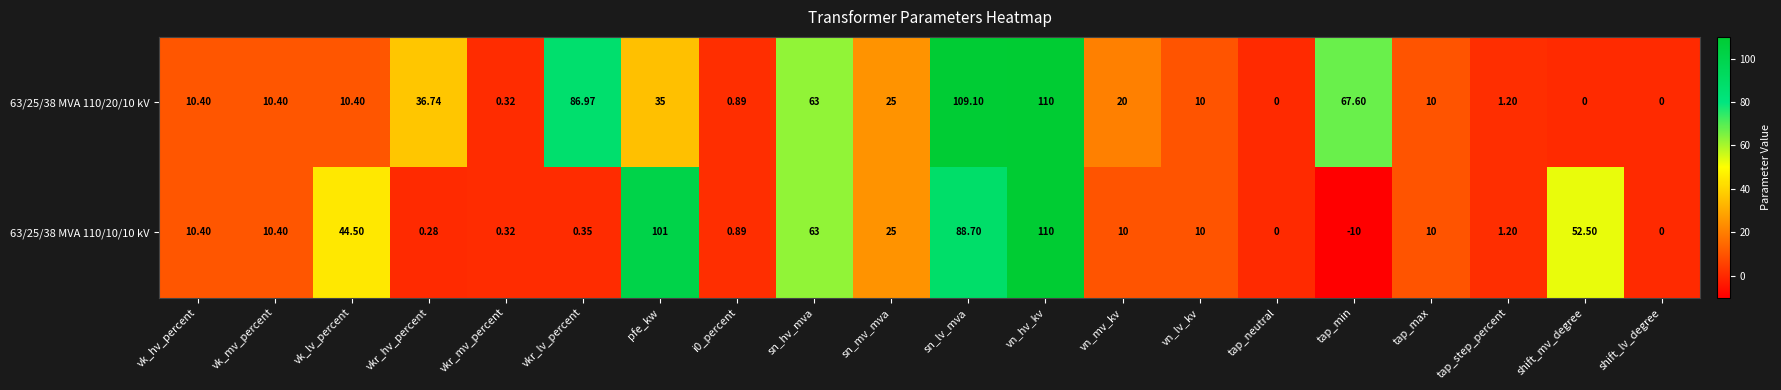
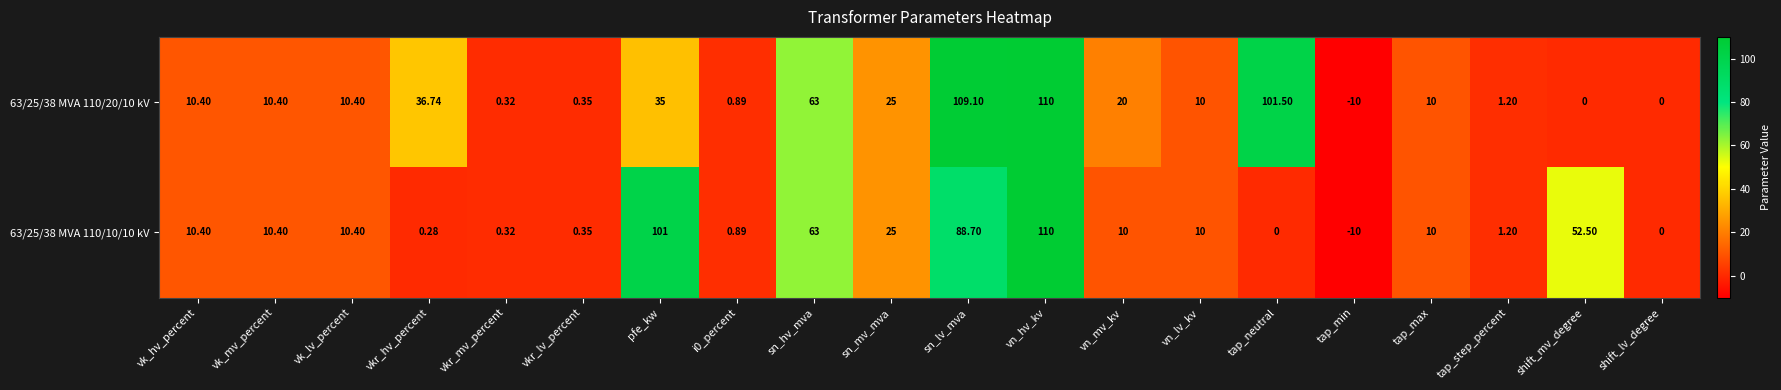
  {
    "63/25/38 MVA 110/20/10 kV": {
      "vk_hv_percent": 10.40,
      "vk_mv_percent": 10.40,
      "vk_lv_percent": 10.40,
      "vkr_hv_percent": 36.74,
      "vkr_mv_percent": 0.32,
-     "vkr_lv_percent": 86.97,
+     "vkr_lv_percent": 0.35,
      "pfe_kw": 35,
      "i0_percent": 0.89,
      "sn_hv_mva": 63,
      "sn_mv_mva": 25,
      "sn_lv_mva": 109.10,
      "vn_hv_kv": 110,
      "vn_mv_kv": 20,
      "vn_lv_kv": 10,
-     "tap_neutral": 0,
-     "tap_min": 67.60,
+     "tap_neutral": 101.50,
+     "tap_min": -10,
      "tap_max": 10,
      "tap_step_percent": 1.20,
      "shift_mv_degree": 0,
      "shift_lv_degree": 0
    },
    "63/25/38 MVA 110/10/10 kV": {
      "vk_hv_percent": 10.40,
      "vk_mv_percent": 10.40,
-     "vk_lv_percent": 44.50,
+     "vk_lv_percent": 10.40,
      "vkr_hv_percent": 0.28,
      "vkr_mv_percent": 0.32,
      "vkr_lv_percent": 0.35,
      "pfe_kw": 101,
      "i0_percent": 0.89,
      "sn_hv_mva": 63,
      "sn_mv_mva": 25,
      "sn_lv_mva": 88.70,
      "vn_hv_kv": 110,
      "vn_mv_kv": 10,
      "vn_lv_kv": 10,
      "tap_neutral": 0,
      "tap_min": -10,
      "tap_max": 10,
      "tap_step_percent": 1.20,
      "shift_mv_degree": 52.50,
      "shift_lv_degree": 0
    }
  }
